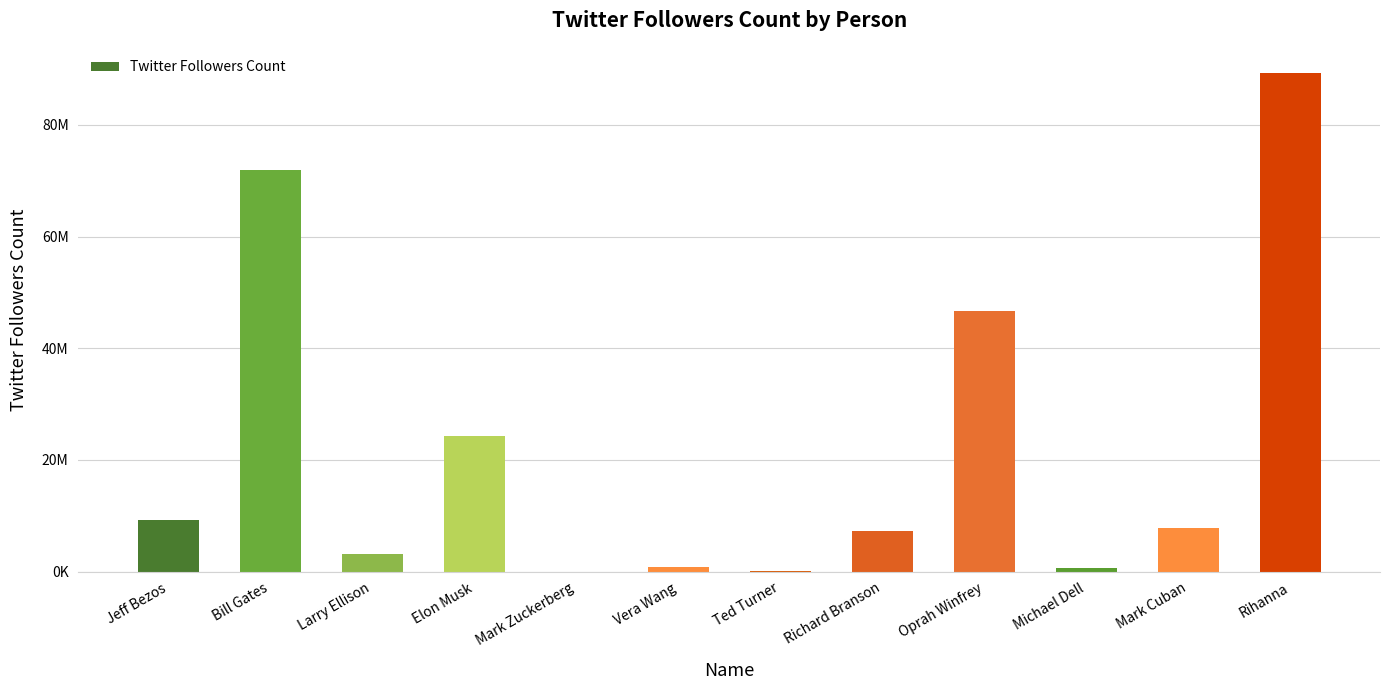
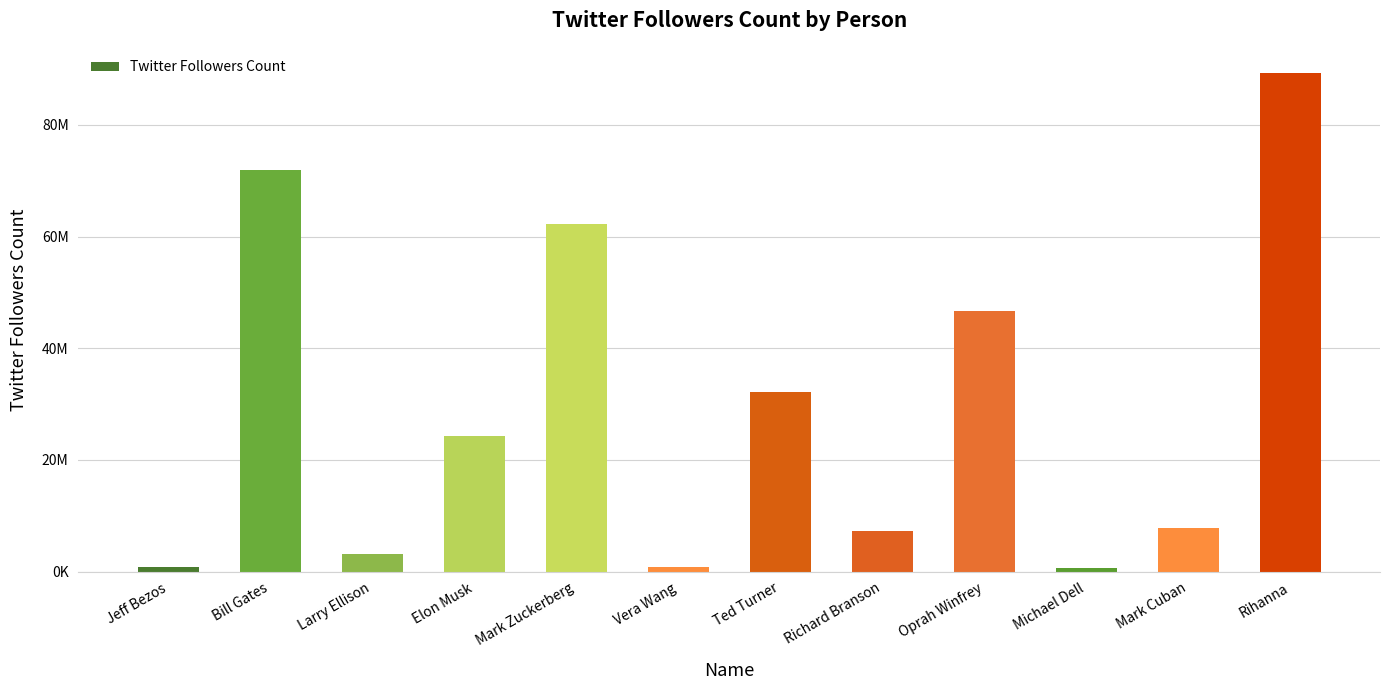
  {
-   "Jeff Bezos": 9000000,
+   "Jeff Bezos": 1000000,
    "Bill Gates": 72000000,
    "Larry Ellison": 3000000,
    "Elon Musk": 24000000,
-   "Mark Zuckerberg": 0,
+   "Mark Zuckerberg": 62000000,
    "Vera Wang": 1000000,
-   "Ted Turner": 0,
+   "Ted Turner": 32000000,
    "Richard Branson": 7000000,
    "Oprah Winfrey": 47000000,
    "Michael Dell": 1000000,
    "Mark Cuban": 8000000,
    "Rihanna": 89000000
  }
